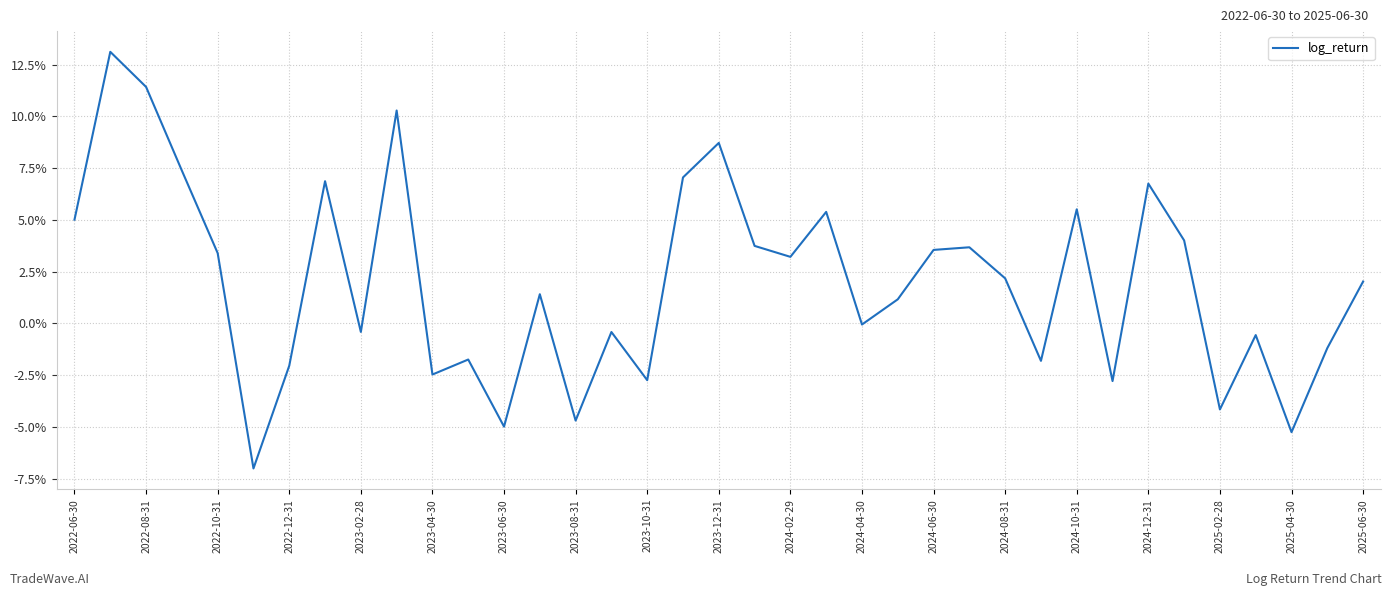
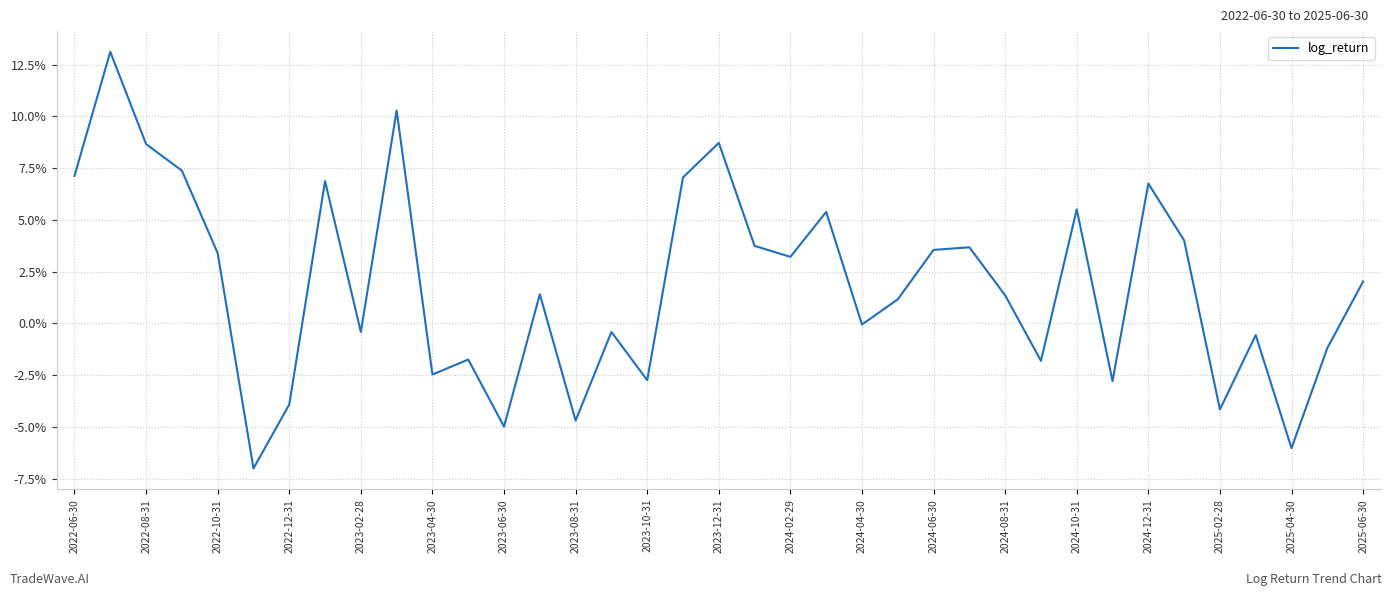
  {
-   "2022-06-30": "5.0%",
-   "2022-08-31": "11.4%",
+   "2022-06-30": "7.1%",
+   "2022-08-31": "8.7%",
    "2022-10-31": "3.4%",
-   "2022-12-31": "-2.0%",
+   "2022-12-31": "-3.9%",
    "2023-02-28": "-0.4%",
    "2023-04-30": "-2.5%",
    "2023-06-30": "-5.0%",
    "2023-08-31": "-4.7%",
    "2023-10-31": "-2.7%",
    "2023-12-31": "8.7%",
    "2024-02-29": "3.2%",
    "2024-04-30": "-0.1%",
    "2024-06-30": "3.5%",
-   "2024-08-31": "2.2%",
+   "2024-08-31": "1.4%",
    "2024-10-31": "5.5%",
    "2024-12-31": "6.8%",
    "2025-02-28": "-4.2%",
-   "2025-04-30": "-5.3%",
+   "2025-04-30": "-6.0%",
    "2025-06-30": "2.0%"
  }
